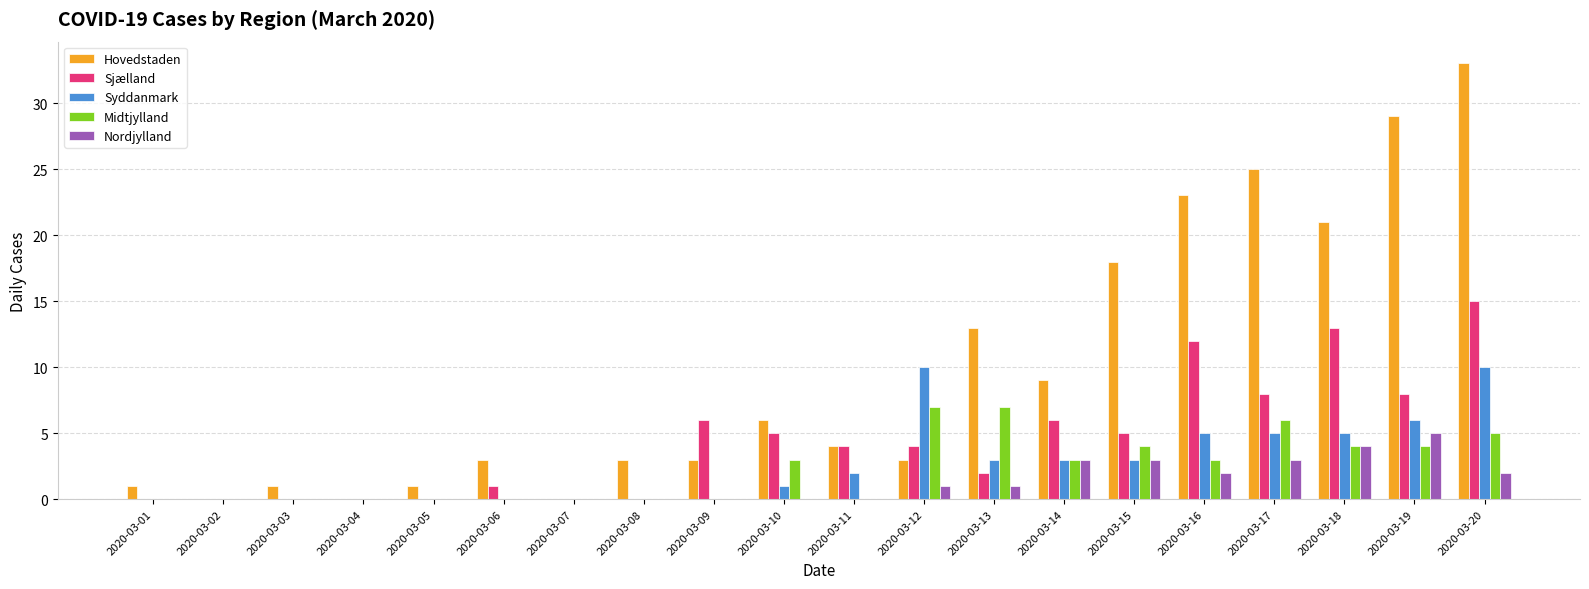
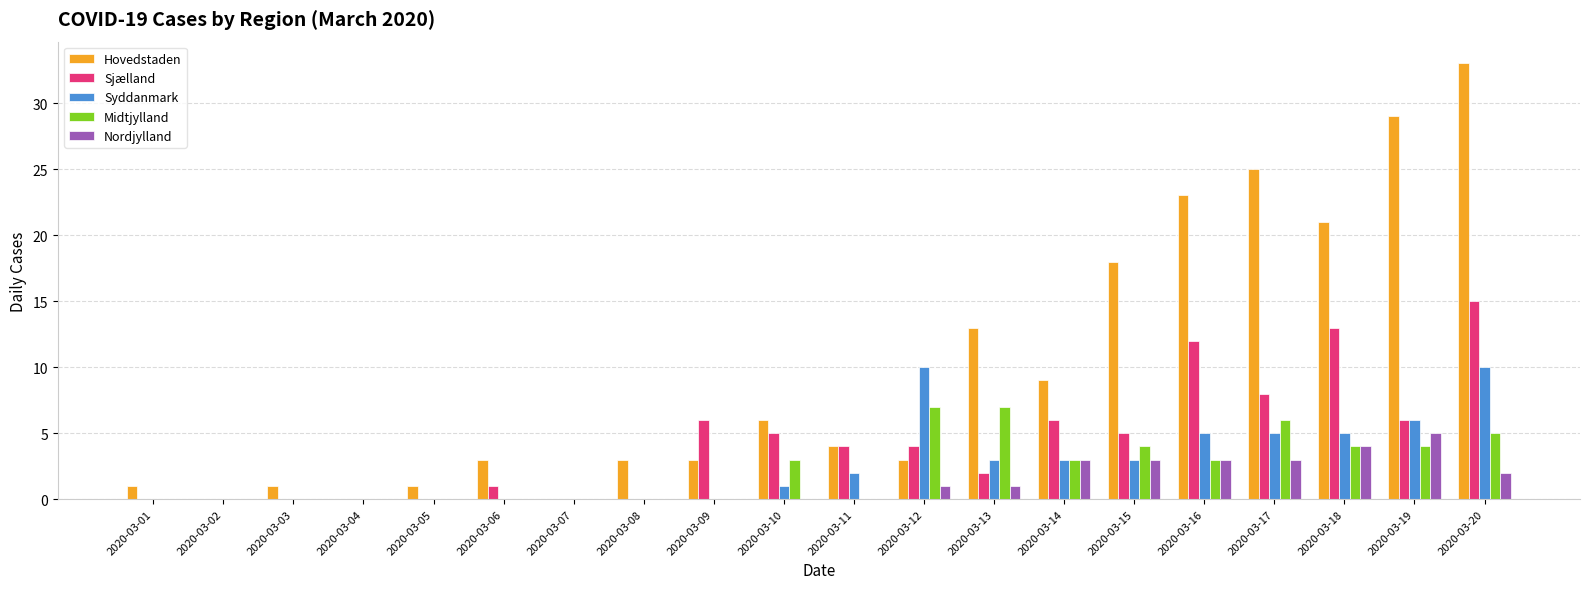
  {
    "Hovedstaden": {
      "2020-03-01": 1,
      "2020-03-02": 0,
      "2020-03-03": 1,
      "2020-03-04": 0,
      "2020-03-05": 1,
      "2020-03-06": 3,
      "2020-03-07": 0,
      "2020-03-08": 3,
      "2020-03-09": 3,
      "2020-03-10": 6,
      "2020-03-11": 4,
      "2020-03-12": 3,
      "2020-03-13": 13,
      "2020-03-14": 9,
      "2020-03-15": 18,
      "2020-03-16": 23,
      "2020-03-17": 25,
      "2020-03-18": 21,
      "2020-03-19": 29,
      "2020-03-20": 33
    },
    "Sjælland": {
      "2020-03-01": 0,
      "2020-03-02": 0,
      "2020-03-03": 0,
      "2020-03-04": 0,
      "2020-03-05": 0,
      "2020-03-06": 1,
      "2020-03-07": 0,
      "2020-03-08": 0,
      "2020-03-09": 6,
      "2020-03-10": 5,
      "2020-03-11": 4,
      "2020-03-12": 4,
      "2020-03-13": 2,
      "2020-03-14": 6,
      "2020-03-15": 5,
      "2020-03-16": 12,
      "2020-03-17": 8,
      "2020-03-18": 13,
-     "2020-03-19": 8,
+     "2020-03-19": 6,
      "2020-03-20": 15
    },
    "Syddanmark": {
      "2020-03-01": 0,
      "2020-03-02": 0,
      "2020-03-03": 0,
      "2020-03-04": 0,
      "2020-03-05": 0,
      "2020-03-06": 0,
      "2020-03-07": 0,
      "2020-03-08": 0,
      "2020-03-09": 0,
      "2020-03-10": 1,
      "2020-03-11": 2,
      "2020-03-12": 10,
      "2020-03-13": 3,
      "2020-03-14": 3,
      "2020-03-15": 3,
      "2020-03-16": 5,
      "2020-03-17": 5,
      "2020-03-18": 5,
      "2020-03-19": 6,
      "2020-03-20": 10
    },
    "Midtjylland": {
      "2020-03-01": 0,
      "2020-03-02": 0,
      "2020-03-03": 0,
      "2020-03-04": 0,
      "2020-03-05": 0,
      "2020-03-06": 0,
      "2020-03-07": 0,
      "2020-03-08": 0,
      "2020-03-09": 0,
      "2020-03-10": 3,
      "2020-03-11": 0,
      "2020-03-12": 7,
      "2020-03-13": 7,
      "2020-03-14": 3,
      "2020-03-15": 4,
      "2020-03-16": 3,
      "2020-03-17": 6,
      "2020-03-18": 4,
      "2020-03-19": 4,
      "2020-03-20": 5
    },
    "Nordjylland": {
      "2020-03-01": 0,
      "2020-03-02": 0,
      "2020-03-03": 0,
      "2020-03-04": 0,
      "2020-03-05": 0,
      "2020-03-06": 0,
      "2020-03-07": 0,
      "2020-03-08": 0,
      "2020-03-09": 0,
      "2020-03-10": 0,
      "2020-03-11": 0,
      "2020-03-12": 1,
      "2020-03-13": 1,
      "2020-03-14": 3,
      "2020-03-15": 3,
-     "2020-03-16": 2,
+     "2020-03-16": 3,
      "2020-03-17": 3,
      "2020-03-18": 4,
      "2020-03-19": 5,
      "2020-03-20": 2
    }
  }
